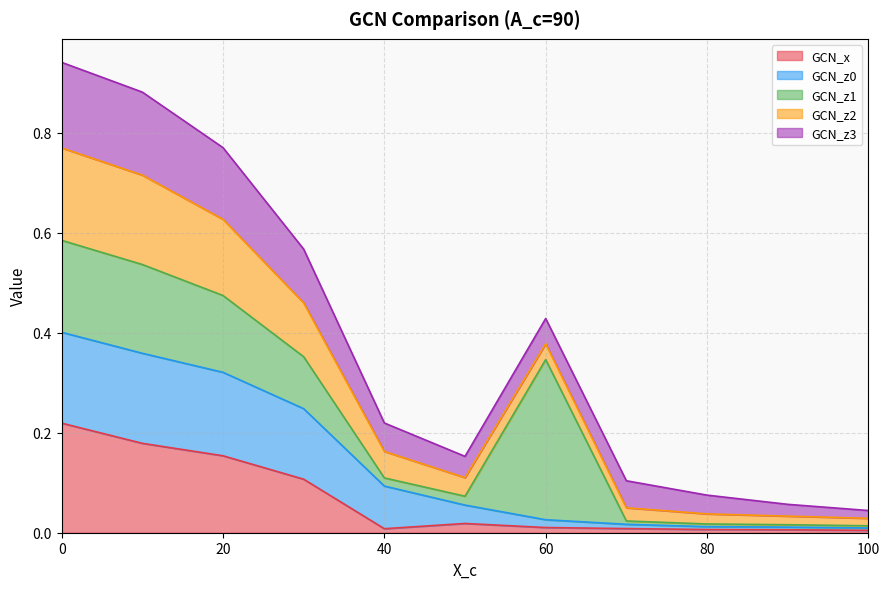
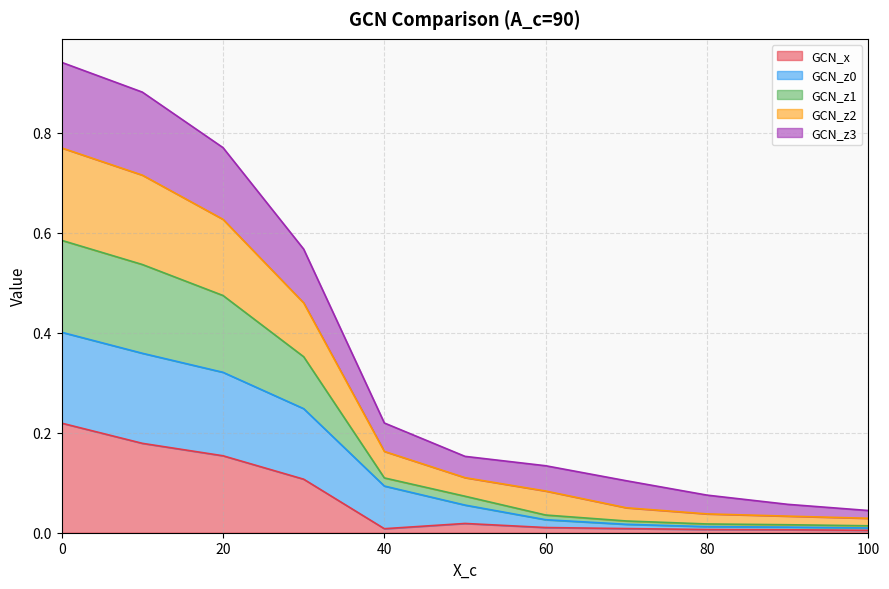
  {
    "GCN_x": {
      "0": 0.22,
      "20": 0.15,
      "40": 0.01,
      "60": 0.01,
      "80": 0.01
    },
    "GCN_z0": {
      "0": 0.18,
      "20": 0.17,
      "40": 0.09,
      "60": 0.02,
      "80": 0.01
    },
    "GCN_z1": {
      "0": 0.18,
      "20": 0.15,
      "40": 0.02,
-     "60": 0.32,
+     "60": 0.01,
      "80": 0.01
    },
    "GCN_z2": {
      "0": 0.18,
      "20": 0.15,
      "40": 0.05,
-     "60": 0.03,
+     "60": 0.05,
      "80": 0.02,
      "100": 0.01
    },
    "GCN_z3": {
      "0": 0.17,
      "20": 0.14,
      "40": 0.06,
      "60": 0.05,
      "80": 0.04,
      "100": 0.02
    }
  }
